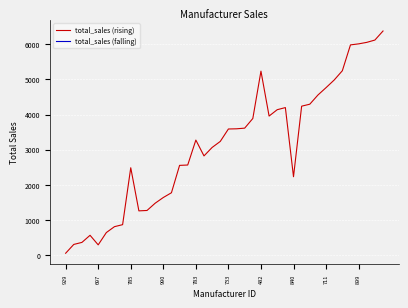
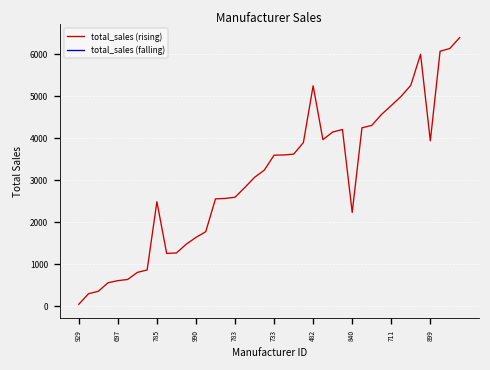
  {
    "total_sales (rising)": {
      "929": 0,
-     "697": 300,
+     "697": 600,
      "785": 2500,
      "990": 1600,
-     "783": 3300,
+     "783": 2600,
      "733": 3600,
      "482": 5200,
      "840": 2200,
      "711": 4800,
-     "899": 6000
+     "899": 3900
    }
  }
